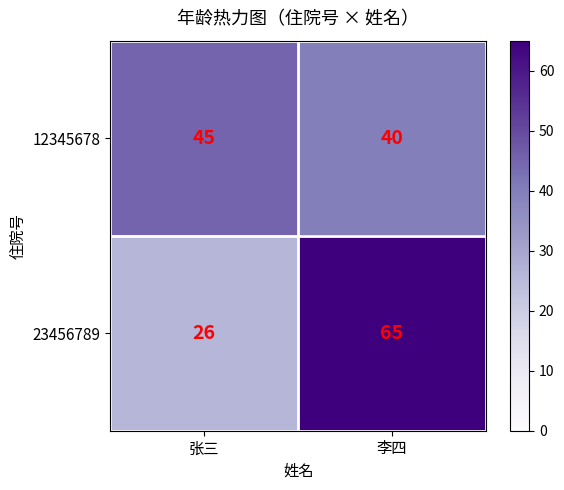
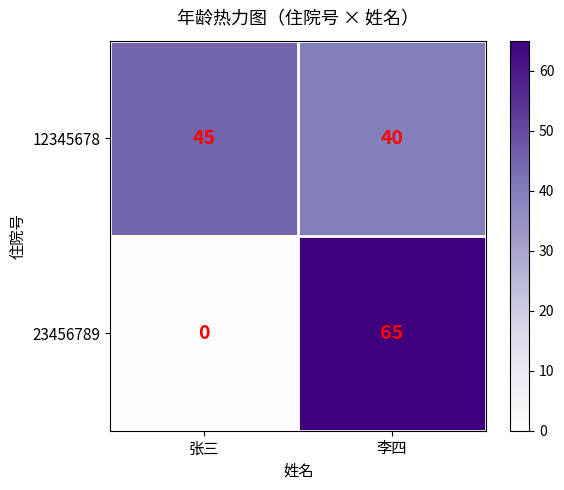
  {
    "12345678": {
      "张三": 45,
      "李四": 40
    },
    "23456789": {
-     "张三": 26,
+     "张三": 0,
      "李四": 65
    }
  }
